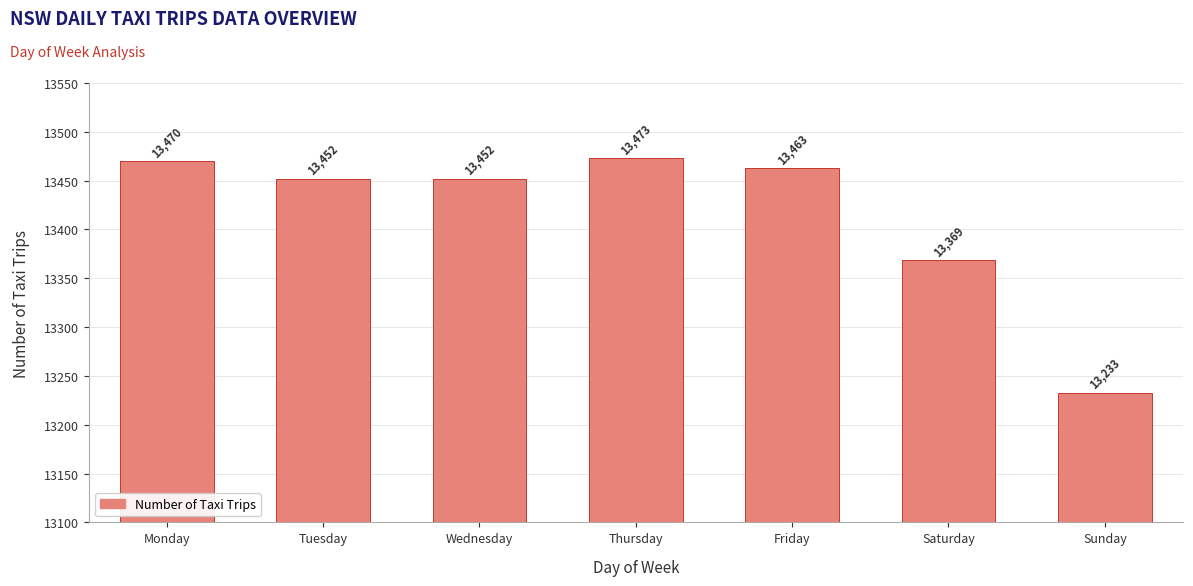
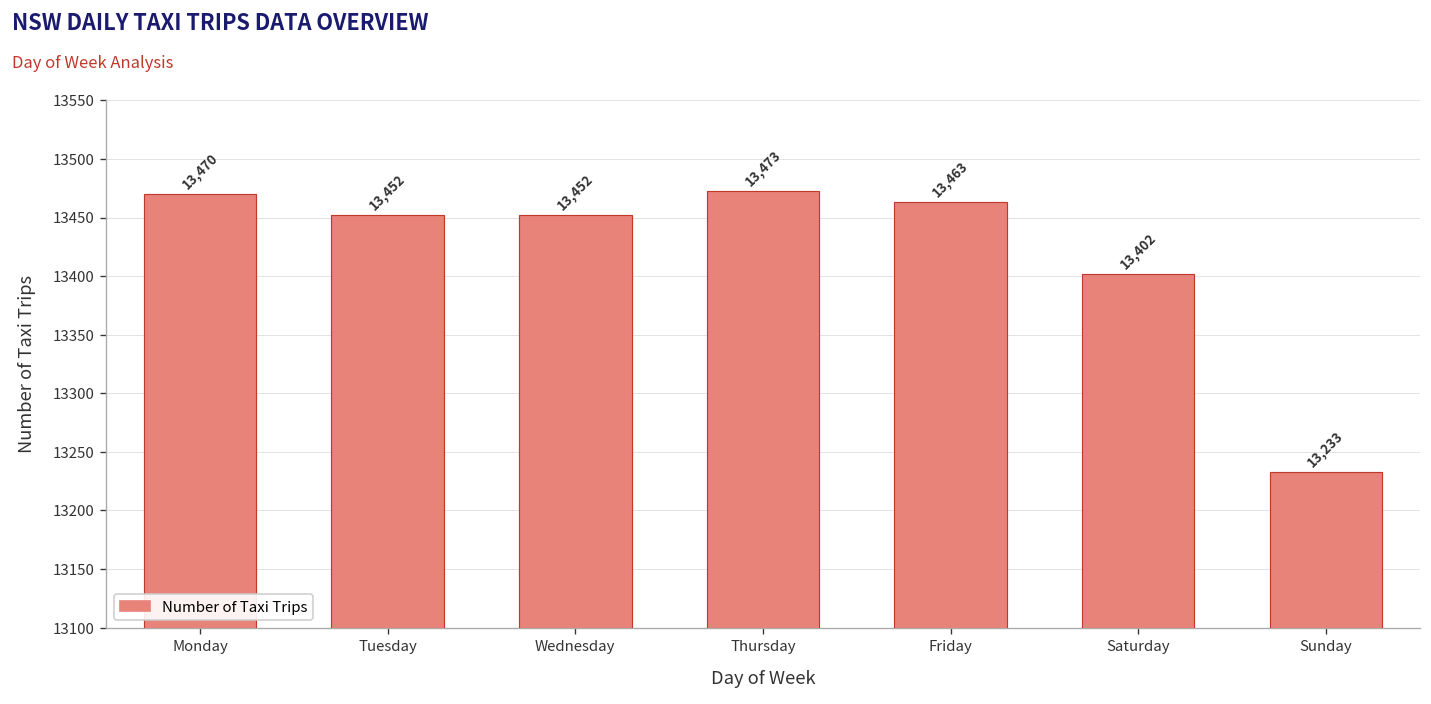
  {
    "Monday": "13,470",
    "Tuesday": "13,452",
    "Wednesday": "13,452",
    "Thursday": "13,473",
    "Friday": "13,463",
-   "Saturday": "13,369",
+   "Saturday": "13,402",
    "Sunday": "13,233"
  }
